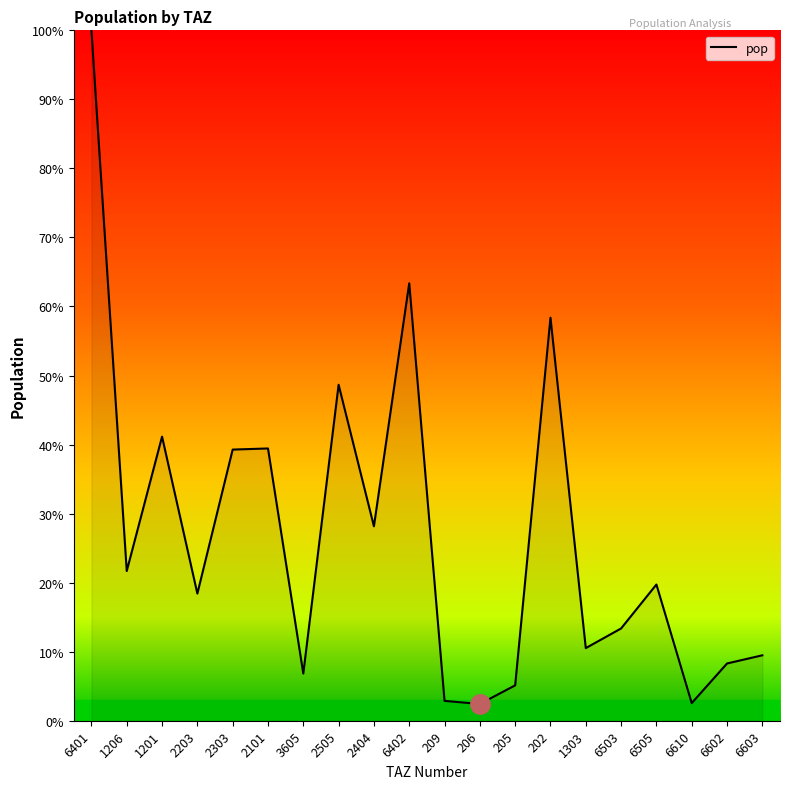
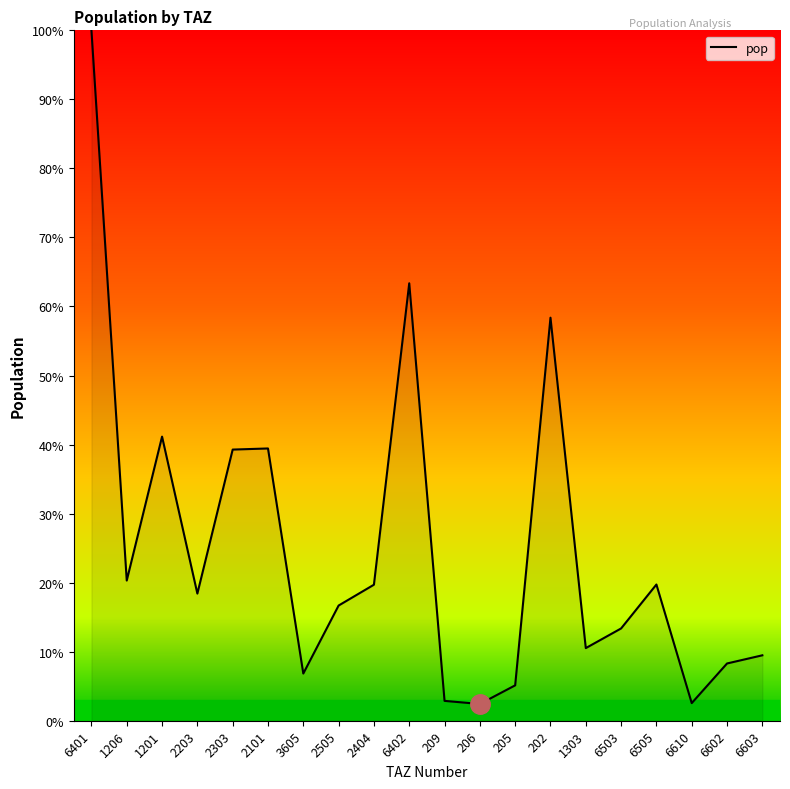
  {
    "pop": {
      "6401": "100%",
-     "1206": "22%",
+     "1206": "20%",
      "1201": "41%",
      "2203": "18%",
      "2303": "39%",
      "2101": "39%",
      "3605": "7%",
-     "2505": "49%",
-     "2404": "28%",
+     "2505": "17%",
+     "2404": "20%",
      "6402": "63%",
      "205": "5%",
      "202": "58%",
      "1303": "11%",
      "6503": "13%",
      "6505": "20%",
      "6602": "8%",
      "6603": "9%"
    }
  }
